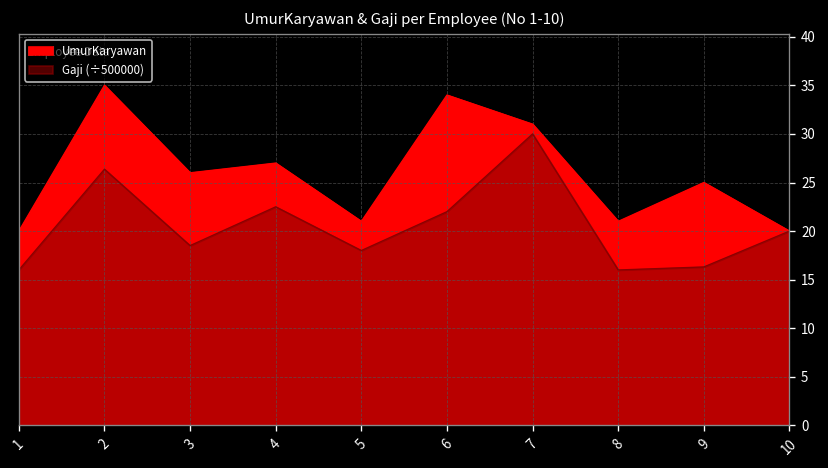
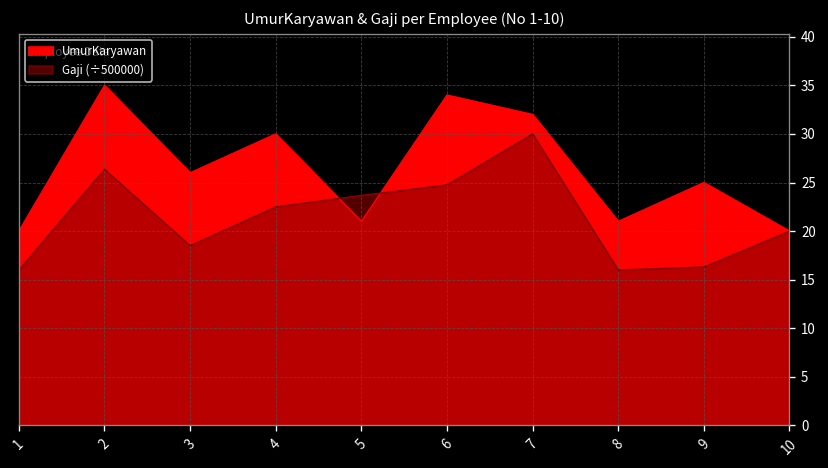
  {
    "UmurKaryawan": {
      "1": 20,
      "2": 35,
      "3": 26,
-     "4": 27,
+     "4": 30,
      "5": 21,
      "6": 34,
-     "7": 31,
+     "7": 32,
      "8": 21,
      "9": 25
    },
    "Gaji (÷500000)": {
      "1": 16,
      "2": 26,
      "3": 19,
      "4": 22,
-     "5": 18,
-     "6": 22,
+     "5": 24,
+     "6": 25,
      "7": 30,
      "8": 16,
      "9": 16
    }
  }
